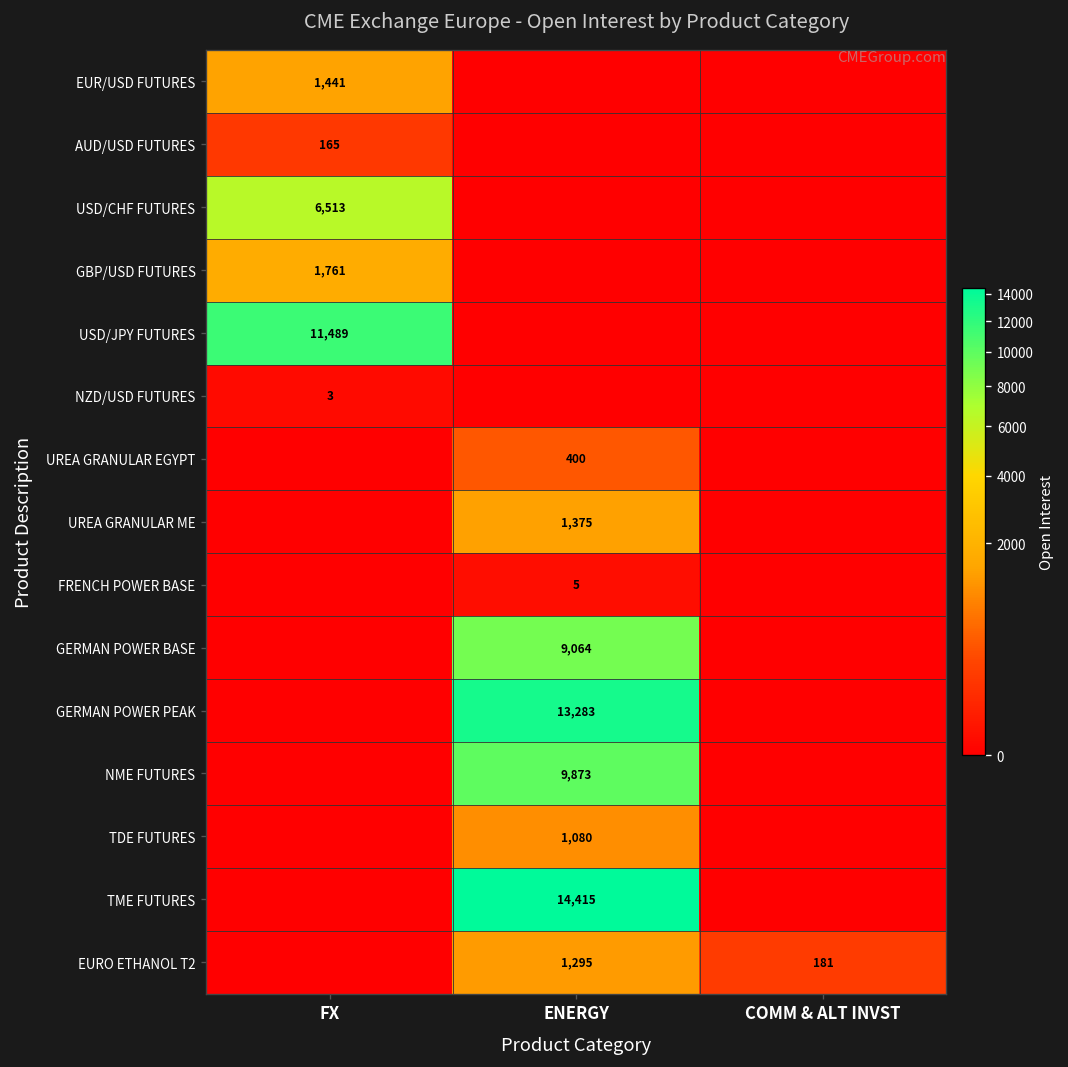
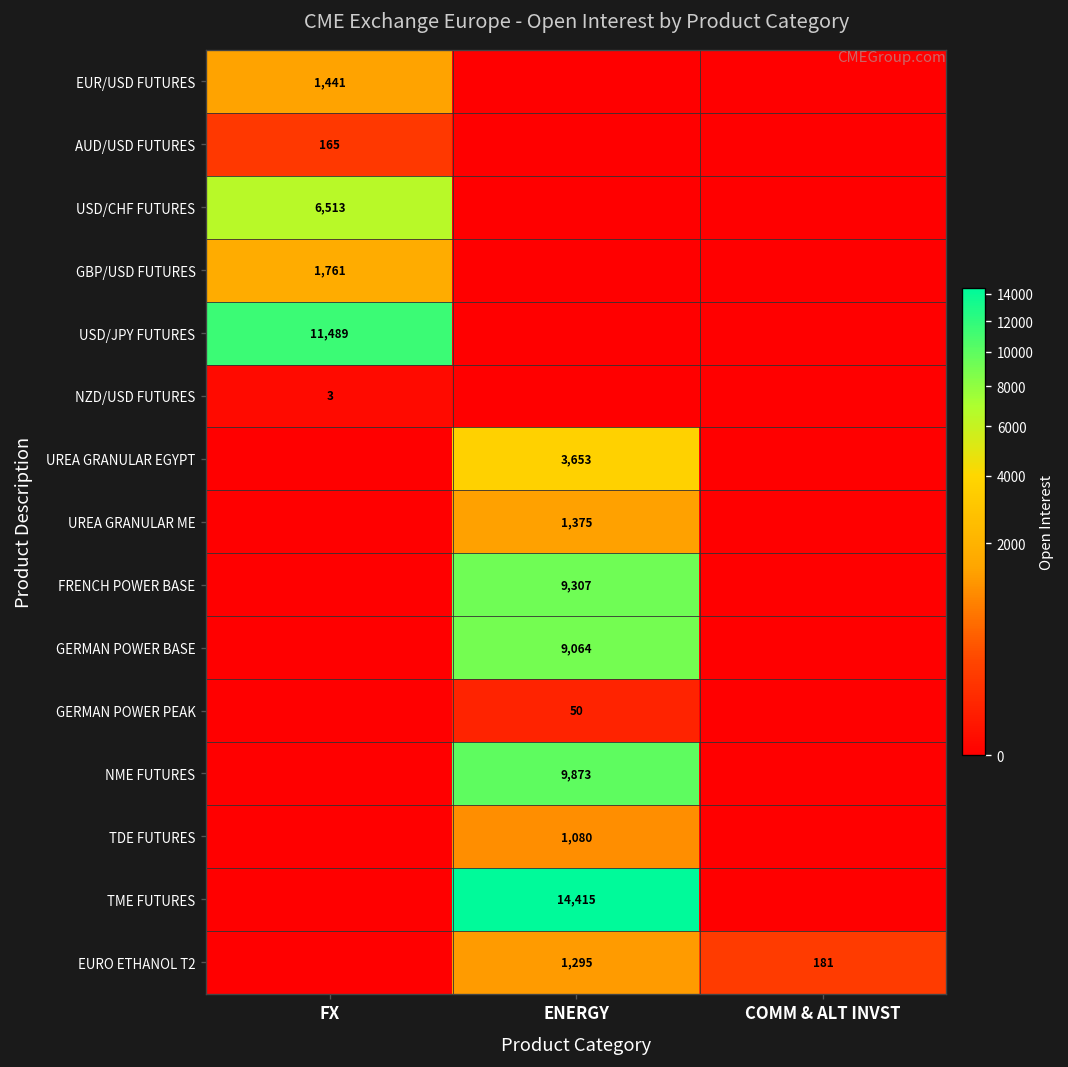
  {
    "EUR/USD FUTURES": {
      "FX": "1,441"
    },
    "AUD/USD FUTURES": {
      "FX": "165"
    },
    "USD/CHF FUTURES": {
      "FX": "6,513"
    },
    "GBP/USD FUTURES": {
      "FX": "1,761"
    },
    "USD/JPY FUTURES": {
      "FX": "11,489"
    },
    "NZD/USD FUTURES": {
      "FX": "3"
    },
    "UREA GRANULAR EGYPT": {
-     "ENERGY": "400"
+     "ENERGY": "3,653"
    },
    "UREA GRANULAR ME": {
      "ENERGY": "1,375"
    },
    "FRENCH POWER BASE": {
-     "ENERGY": "5"
+     "ENERGY": "9,307"
    },
    "GERMAN POWER BASE": {
      "ENERGY": "9,064"
    },
    "GERMAN POWER PEAK": {
-     "ENERGY": "13,283"
+     "ENERGY": "50"
    },
    "NME FUTURES": {
      "ENERGY": "9,873"
    },
    "TDE FUTURES": {
      "ENERGY": "1,080"
    },
    "TME FUTURES": {
      "ENERGY": "14,415"
    },
    "EURO ETHANOL T2": {
      "ENERGY": "1,295",
      "COMM & ALT INVST": "181"
    }
  }
